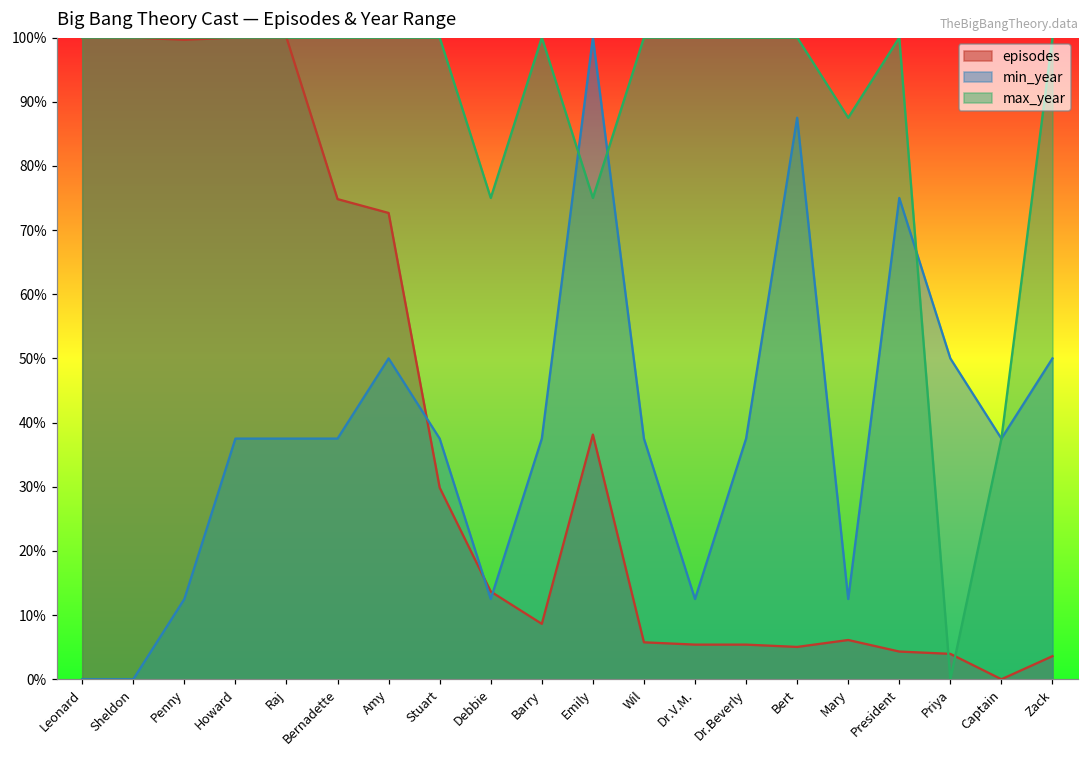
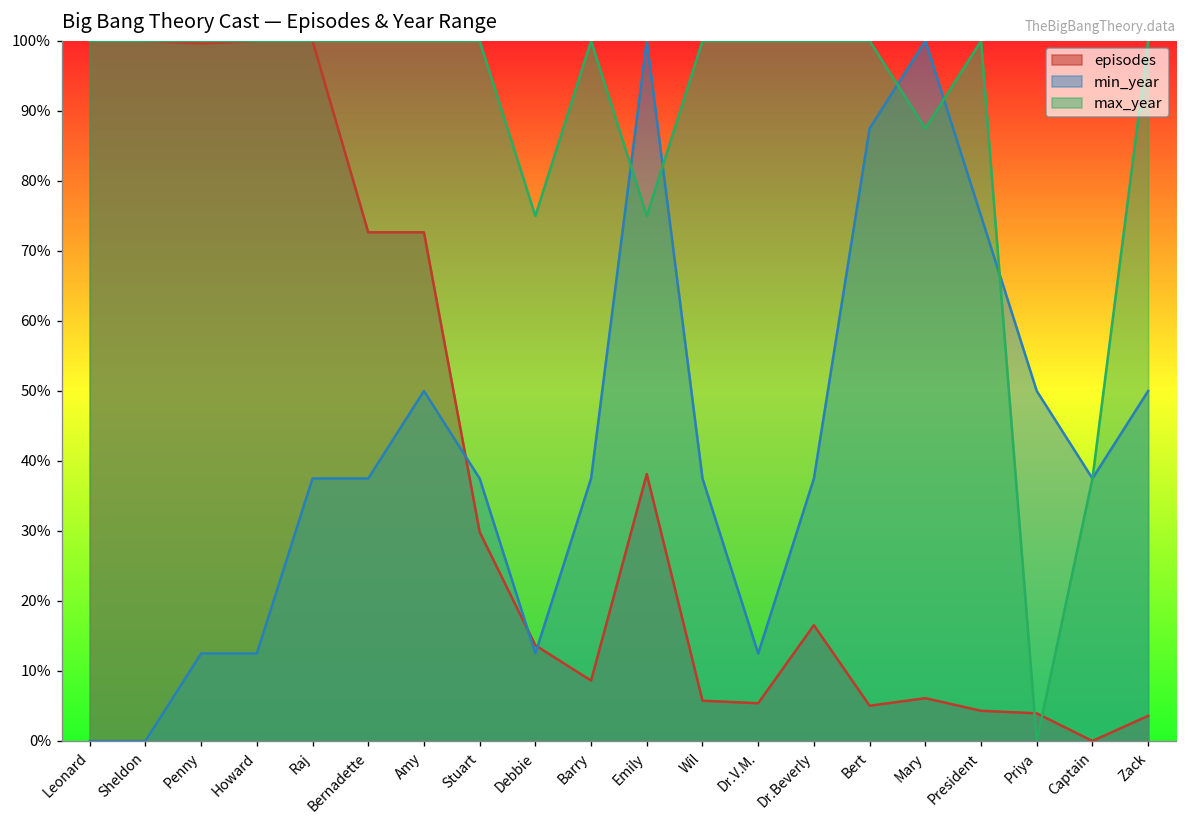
  {
    "episodes": {
-     "Bernadette": "75%",
+     "Bernadette": "73%",
      "Amy": "73%",
      "Stuart": "30%",
      "Debbie": "14%",
      "Barry": "9%",
      "Emily": "38%",
      "Wil": "6%",
      "Dr.V.M.": "5%",
-     "Dr.Beverly": "5%",
+     "Dr.Beverly": "17%",
      "Bert": "5%",
      "Mary": "6%",
      "President": "4%",
      "Priya": "4%",
      "Captain": "0%",
      "Zack": "4%"
    },
    "min_year": {
      "Leonard": "0%",
      "Sheldon": "0%",
      "Penny": "13%",
-     "Howard": "38%",
+     "Howard": "13%",
      "Raj": "38%",
      "Bernadette": "38%",
      "Amy": "50%",
      "Stuart": "38%",
      "Debbie": "13%",
      "Barry": "38%",
      "Emily": "100%",
      "Wil": "38%",
      "Dr.V.M.": "13%",
      "Dr.Beverly": "38%",
      "Bert": "88%",
-     "Mary": "13%",
+     "Mary": "100%",
      "President": "75%",
      "Priya": "50%",
      "Zack": "50%"
    },
    "max_year": {
      "Bernadette": "100%",
      "Amy": "100%",
      "Stuart": "100%",
      "Debbie": "75%",
      "Barry": "100%",
      "Emily": "75%",
      "Wil": "100%",
      "Dr.V.M.": "100%",
      "Dr.Beverly": "100%",
      "Bert": "100%",
      "Mary": "88%",
      "President": "100%",
      "Priya": "0%",
      "Zack": "100%"
    }
  }
